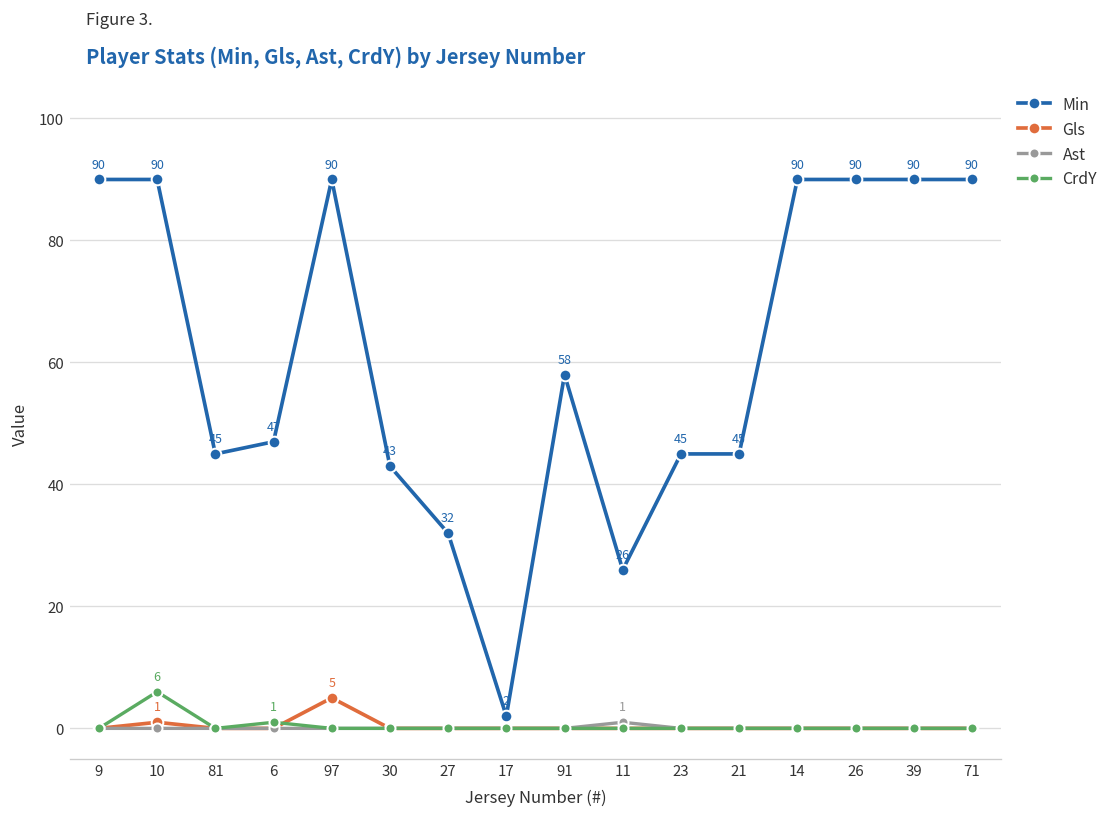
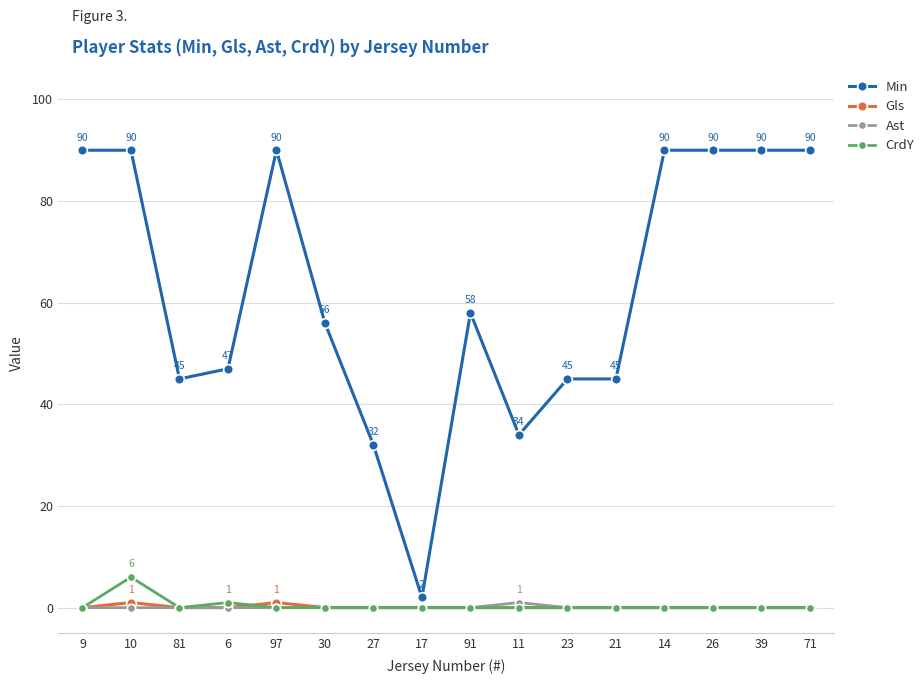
  {
    "Min": {
      "9": 90,
      "10": 90,
      "81": 45,
      "6": 47,
      "97": 90,
-     "30": 43,
+     "30": 56,
      "27": 32,
      "17": 2,
      "91": 58,
-     "11": 26,
+     "11": 34,
      "23": 45,
      "21": 45,
      "14": 90,
      "26": 90,
      "39": 90,
      "71": 90
    },
    "Gls": {
      "10": 1,
-     "97": 5
+     "97": 1
    },
    "Ast": {
      "11": 1
    },
    "CrdY": {
      "10": 6,
      "6": 1
    }
  }
